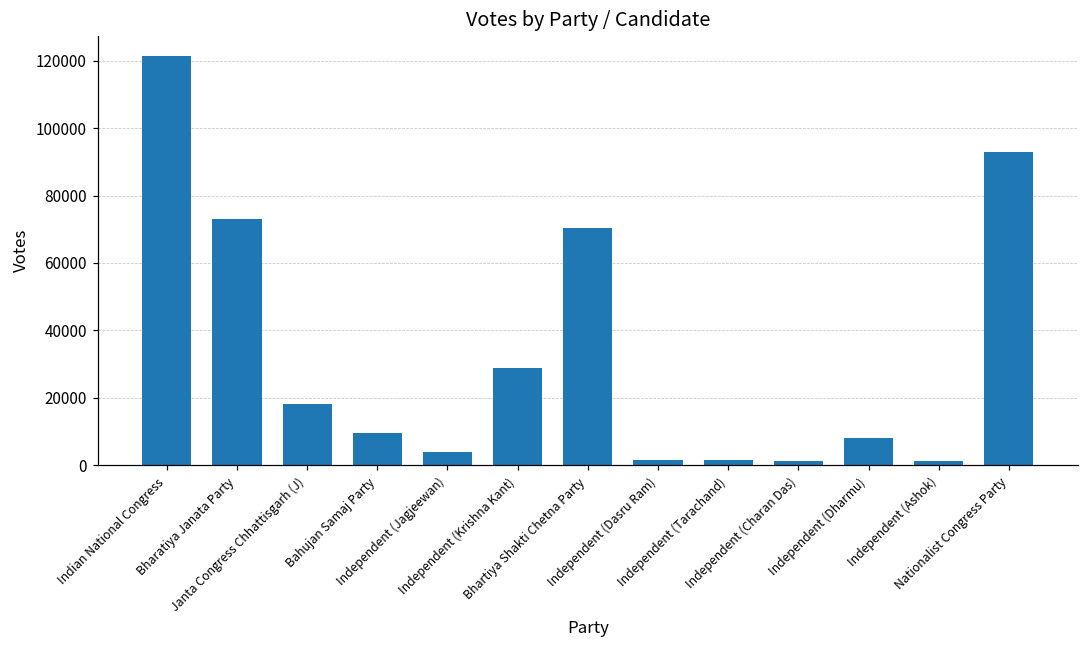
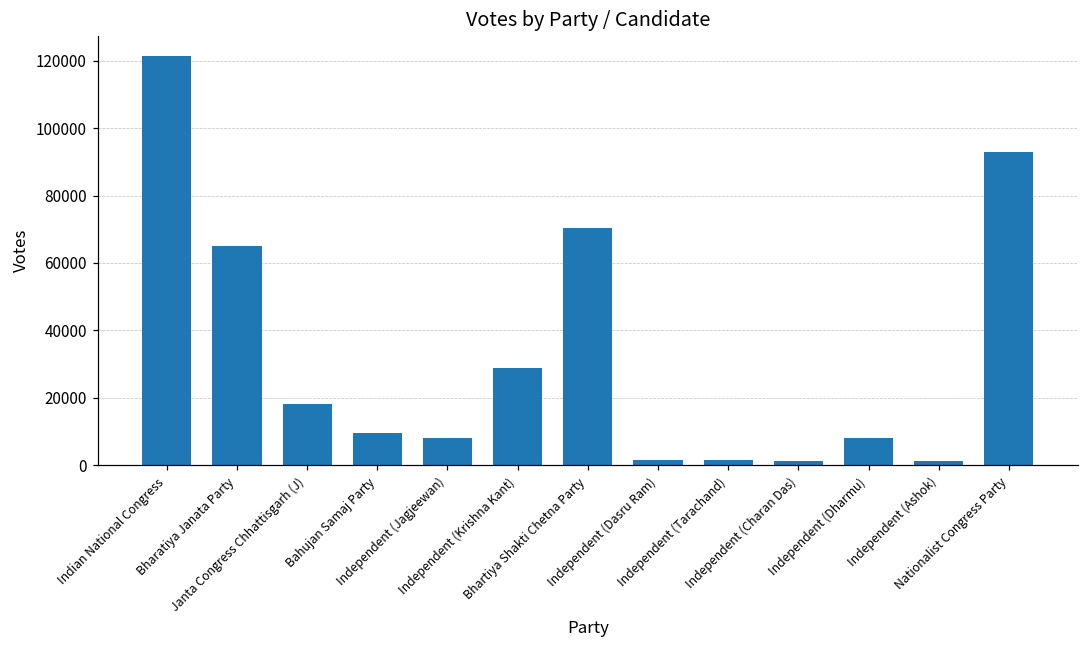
  {
    "Indian National Congress": 121000,
-   "Bharatiya Janata Party": 73000,
+   "Bharatiya Janata Party": 65000,
    "Janta Congress Chhattisgarh (J)": 18000,
    "Bahujan Samaj Party": 10000,
-   "Independent (Jagjeewan)": 4000,
+   "Independent (Jagjeewan)": 8000,
    "Independent (Krishna Kant)": 29000,
    "Bhartiya Shakti Chetna Party": 70000,
    "Independent (Dasru Ram)": 2000,
    "Independent (Tarachand)": 1000,
    "Independent (Charan Das)": 1000,
    "Independent (Dharmu)": 8000,
    "Independent (Ashok)": 1000,
    "Nationalist Congress Party": 93000
  }
